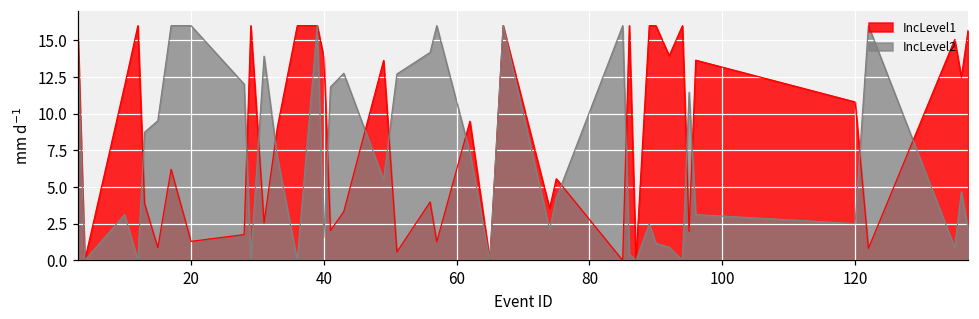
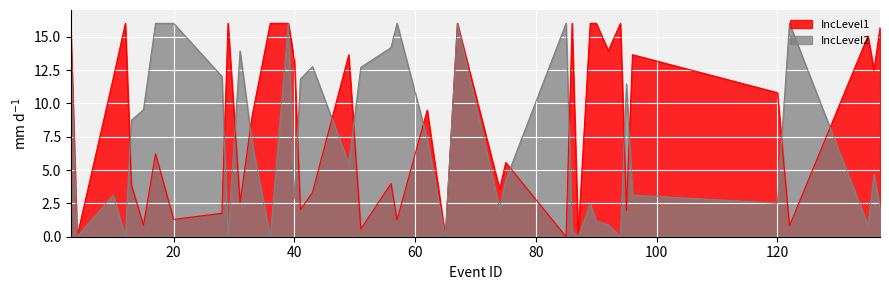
  {
    "IncLevel1": {
      "20": 1.3,
-     "40": 13.9,
+     "40": 13.2,
      "120": 10.8
    },
    "IncLevel2": {
      "20": 16.0,
-     "40": 1.5,
+     "40": 2.8,
      "120": 2.5
    }
  }
